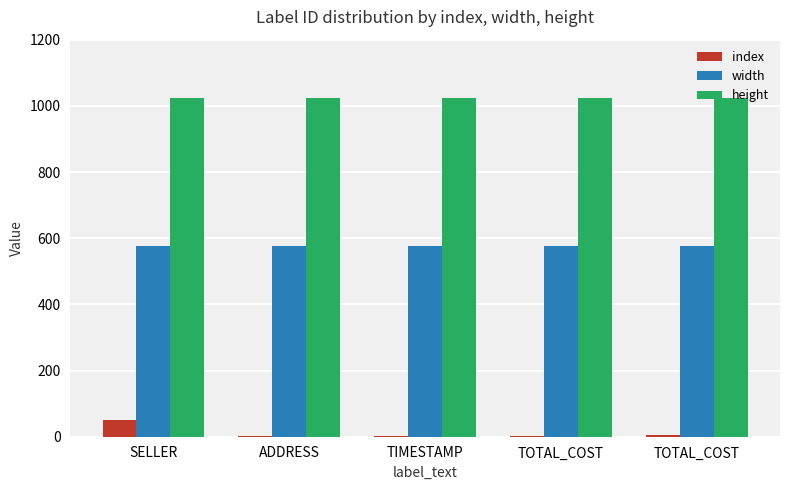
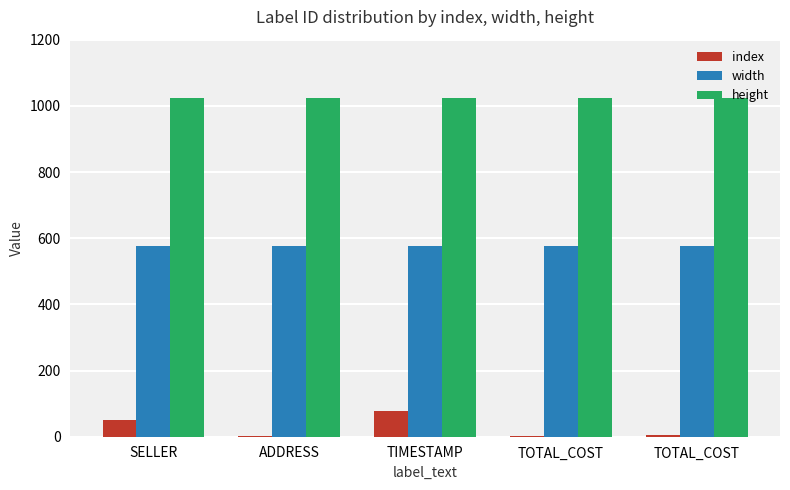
  {
    "index": {
      "SELLER": 50,
-     "TIMESTAMP": 0
+     "TIMESTAMP": 80
    },
    "width": {
      "SELLER": 580,
      "ADDRESS": 580,
      "TIMESTAMP": 580
    },
    "height": {
      "SELLER": 1020,
      "ADDRESS": 1020,
      "TIMESTAMP": 1020
    }
  }
